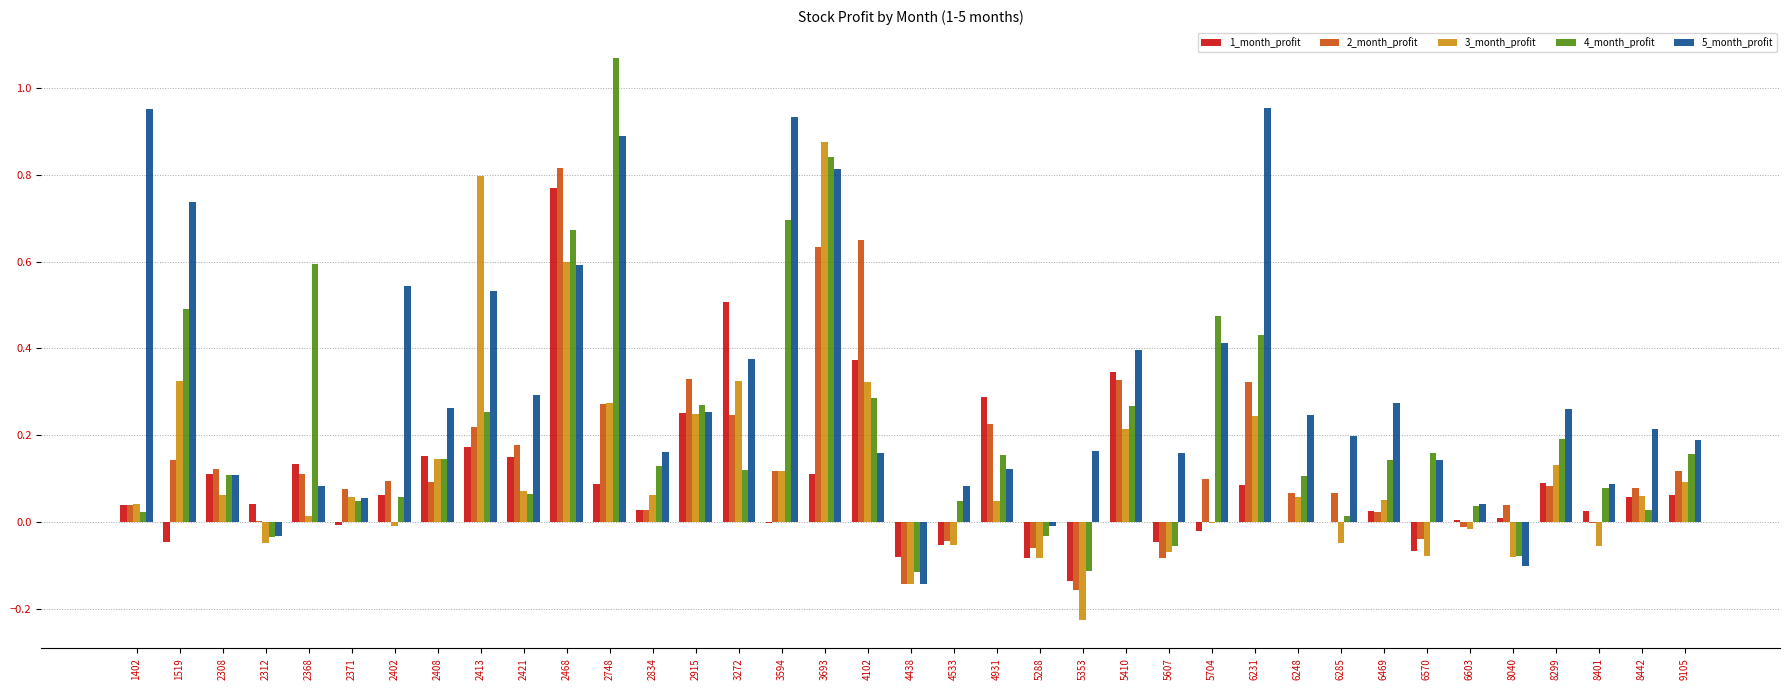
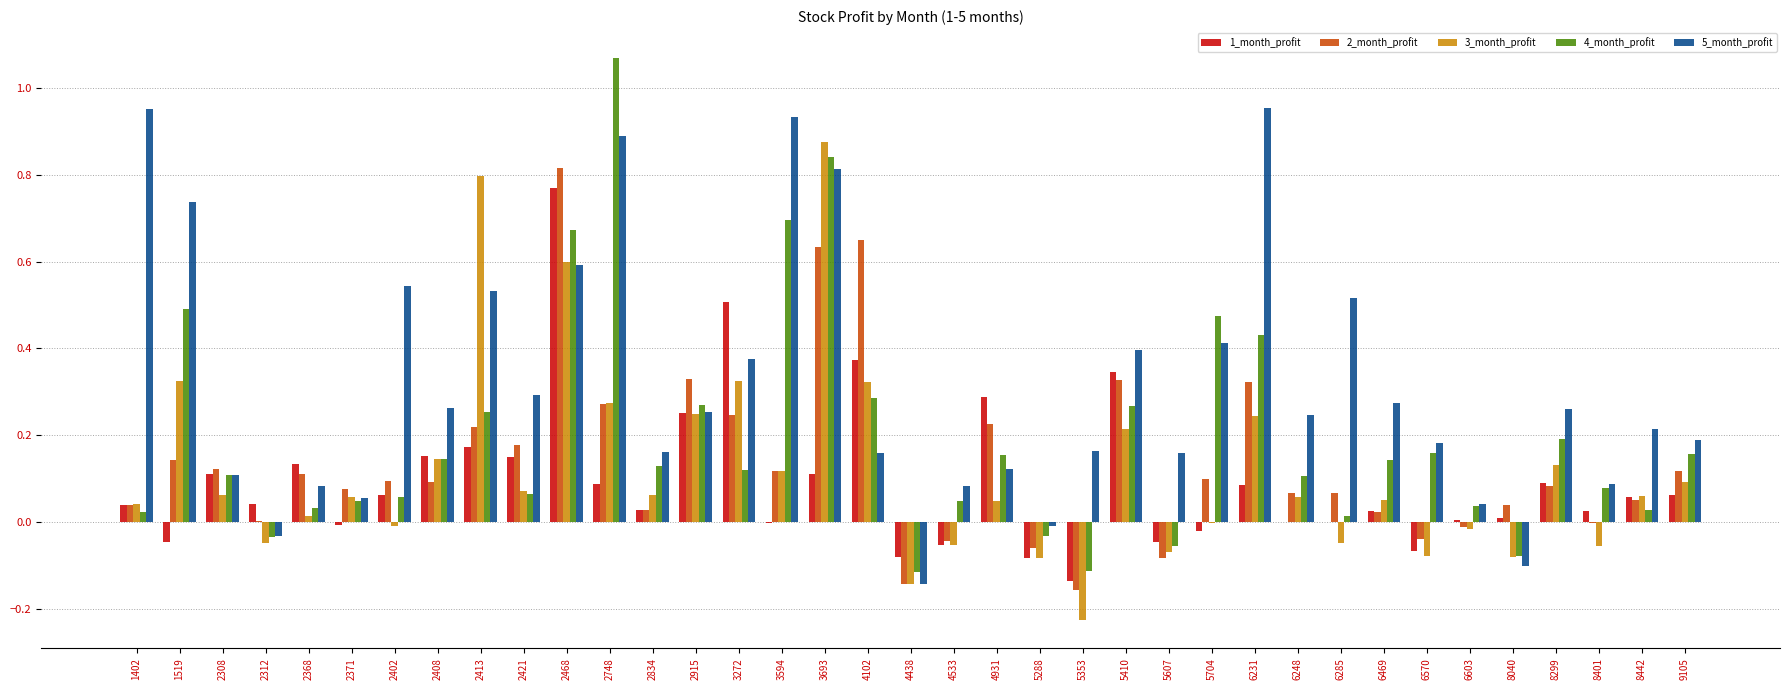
  {
    "1_month_profit": {
      "1402": 0.04,
      "1519": -0.04,
      "2308": 0.11,
      "2312": 0.04,
      "2368": 0.13,
      "2371": -0.01,
      "2402": 0.06,
      "2408": 0.15,
      "2413": 0.17,
      "2421": 0.15,
      "2468": 0.77,
      "2748": 0.09,
      "2834": 0.03,
      "2915": 0.25,
      "3272": 0.51,
      "3693": 0.11,
      "4102": 0.37,
      "4438": -0.08,
      "4533": -0.05,
      "4931": 0.29,
      "5288": -0.08,
      "5353": -0.14,
      "5410": 0.35,
      "5607": -0.05,
      "5704": -0.02,
      "6231": 0.08,
      "6248": 0.00,
      "6285": 0.00,
      "6469": 0.03,
      "6570": -0.07,
      "8040": 0.01,
      "8299": 0.09,
      "8401": 0.03,
      "8442": 0.06,
      "9105": 0.06
    },
    "2_month_profit": {
      "1402": 0.04,
      "1519": 0.14,
      "2308": 0.12,
      "2368": 0.11,
      "2371": 0.08,
      "2402": 0.09,
      "2408": 0.09,
      "2413": 0.22,
      "2421": 0.18,
      "2468": 0.82,
      "2748": 0.27,
      "2834": 0.03,
      "2915": 0.33,
      "3272": 0.25,
      "3594": 0.12,
      "3693": 0.63,
      "4102": 0.65,
      "4438": -0.14,
      "4533": -0.04,
      "4931": 0.22,
      "5288": -0.06,
      "5353": -0.16,
      "5410": 0.33,
      "5607": -0.08,
      "5704": 0.10,
      "6231": 0.32,
      "6248": 0.07,
      "6285": 0.07,
      "6469": 0.02,
      "6570": -0.04,
      "6603": -0.01,
      "8040": 0.04,
      "8299": 0.08,
-     "8442": 0.08,
+     "8442": 0.05,
      "9105": 0.12
    },
    "3_month_profit": {
      "1402": 0.04,
      "1519": 0.33,
      "2308": 0.06,
      "2312": -0.05,
      "2368": 0.01,
      "2371": 0.06,
      "2402": -0.01,
      "2408": 0.14,
      "2413": 0.80,
      "2421": 0.07,
      "2468": 0.60,
      "2748": 0.27,
      "2834": 0.06,
      "2915": 0.25,
      "3272": 0.32,
      "3594": 0.12,
      "3693": 0.88,
      "4102": 0.32,
      "4438": -0.14,
      "4533": -0.05,
      "4931": 0.05,
      "5288": -0.08,
      "5353": -0.23,
      "5410": 0.21,
      "5607": -0.07,
      "6231": 0.25,
      "6248": 0.06,
      "6285": -0.05,
      "6469": 0.05,
      "6570": -0.08,
      "6603": -0.02,
      "8040": -0.08,
      "8299": 0.13,
      "8401": -0.06,
      "8442": 0.06,
      "9105": 0.09
    },
    "4_month_profit": {
      "1402": 0.02,
      "1519": 0.49,
      "2308": 0.11,
      "2312": -0.03,
-     "2368": 0.59,
+     "2368": 0.03,
      "2371": 0.05,
      "2402": 0.06,
      "2408": 0.15,
      "2413": 0.25,
      "2421": 0.06,
      "2468": 0.67,
      "2748": 1.07,
      "2834": 0.13,
      "2915": 0.27,
      "3272": 0.12,
      "3594": 0.70,
      "3693": 0.84,
      "4102": 0.29,
      "4438": -0.11,
      "4533": 0.05,
      "4931": 0.15,
      "5288": -0.03,
      "5353": -0.11,
      "5410": 0.27,
      "5607": -0.06,
      "5704": 0.47,
      "6231": 0.43,
      "6248": 0.11,
      "6285": 0.01,
      "6469": 0.14,
      "6570": 0.16,
      "6603": 0.04,
      "8040": -0.08,
      "8299": 0.19,
      "8401": 0.08,
      "8442": 0.03,
      "9105": 0.16
    },
    "5_month_profit": {
      "1402": 0.95,
      "1519": 0.74,
      "2308": 0.11,
      "2312": -0.03,
      "2368": 0.08,
      "2371": 0.05,
      "2402": 0.54,
      "2408": 0.26,
      "2413": 0.53,
      "2421": 0.29,
      "2468": 0.59,
      "2748": 0.89,
      "2834": 0.16,
      "2915": 0.25,
      "3272": 0.38,
      "3594": 0.93,
      "3693": 0.81,
      "4102": 0.16,
      "4438": -0.14,
      "4533": 0.08,
      "4931": 0.12,
      "5288": -0.01,
      "5353": 0.16,
      "5410": 0.40,
      "5607": 0.16,
      "5704": 0.41,
      "6231": 0.95,
      "6248": 0.25,
-     "6285": 0.20,
+     "6285": 0.52,
      "6469": 0.27,
-     "6570": 0.14,
+     "6570": 0.18,
      "6603": 0.04,
      "8040": -0.10,
      "8299": 0.26,
      "8401": 0.09,
      "8442": 0.21,
      "9105": 0.19
    }
  }
